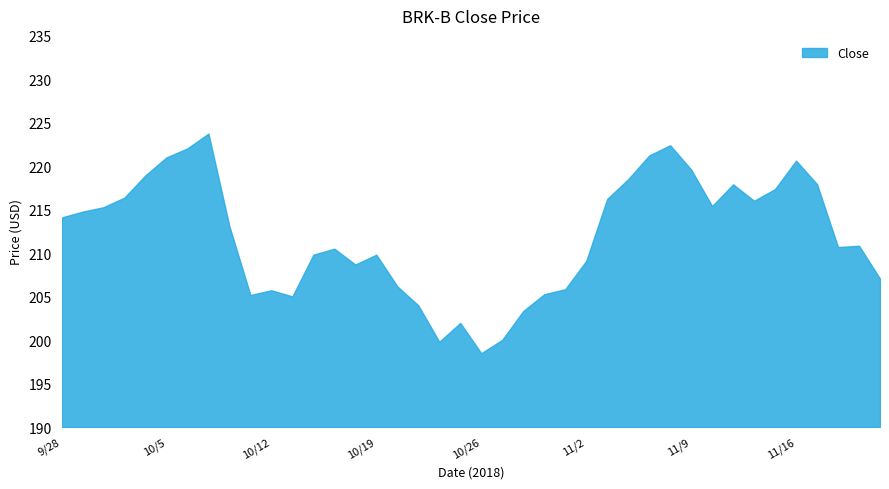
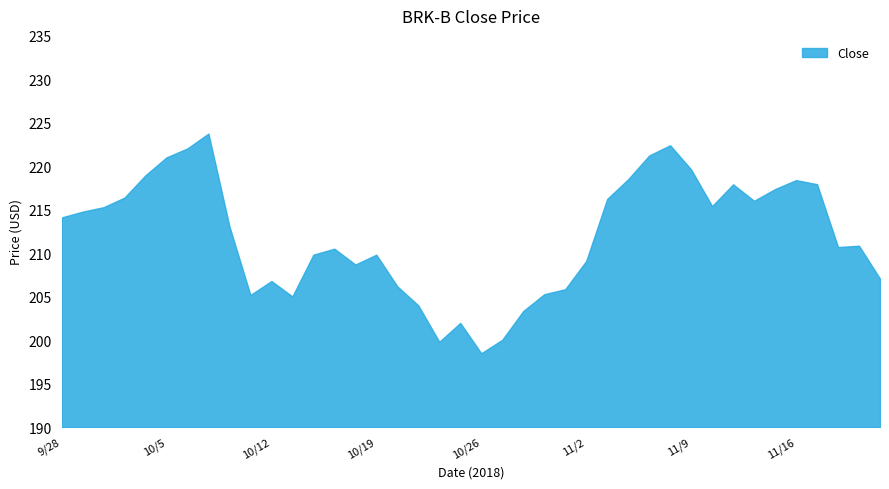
  {
    "9/28": 214,
    "10/5": 221,
-   "10/12": 206,
+   "10/12": 207,
    "10/19": 210,
    "10/26": 198,
    "11/2": 209,
    "11/9": 220,
-   "11/16": 221
+   "11/16": 218
  }
